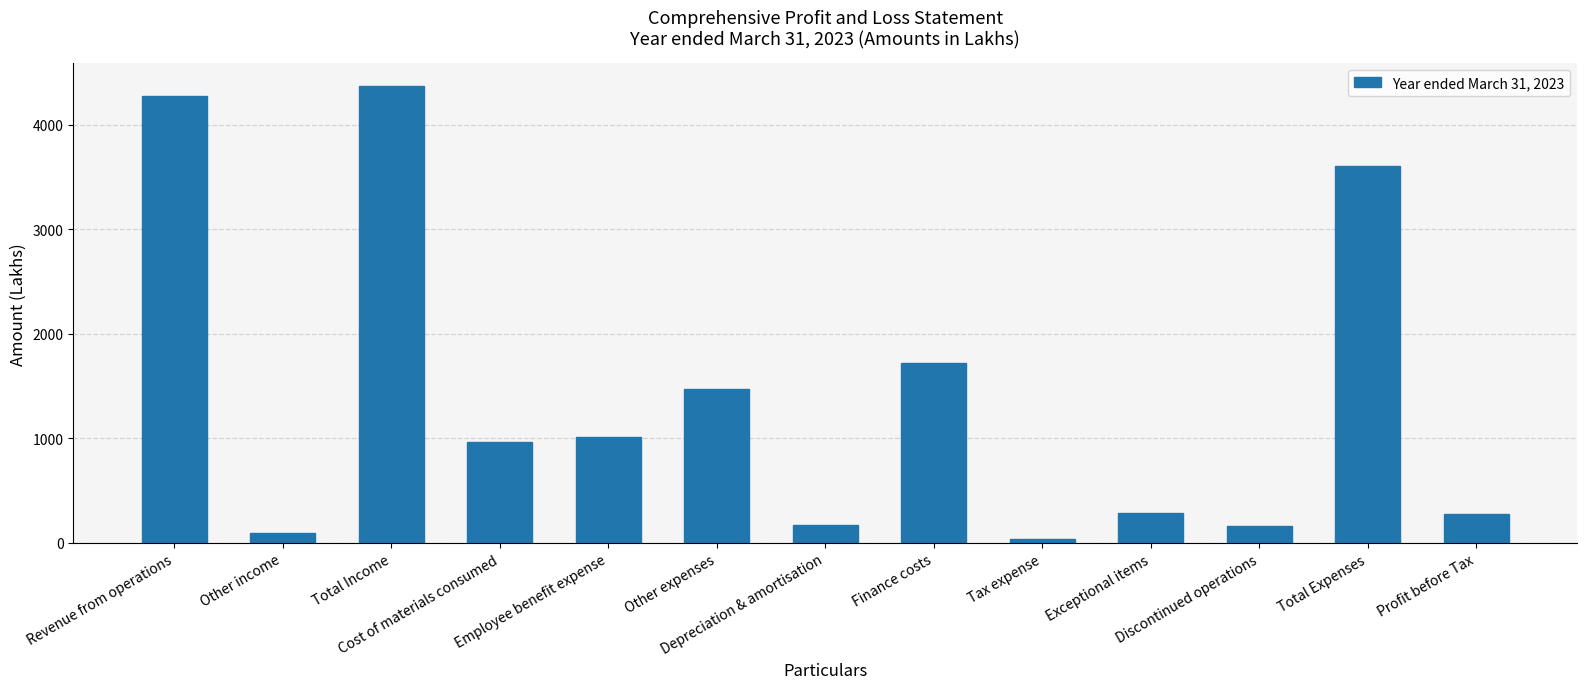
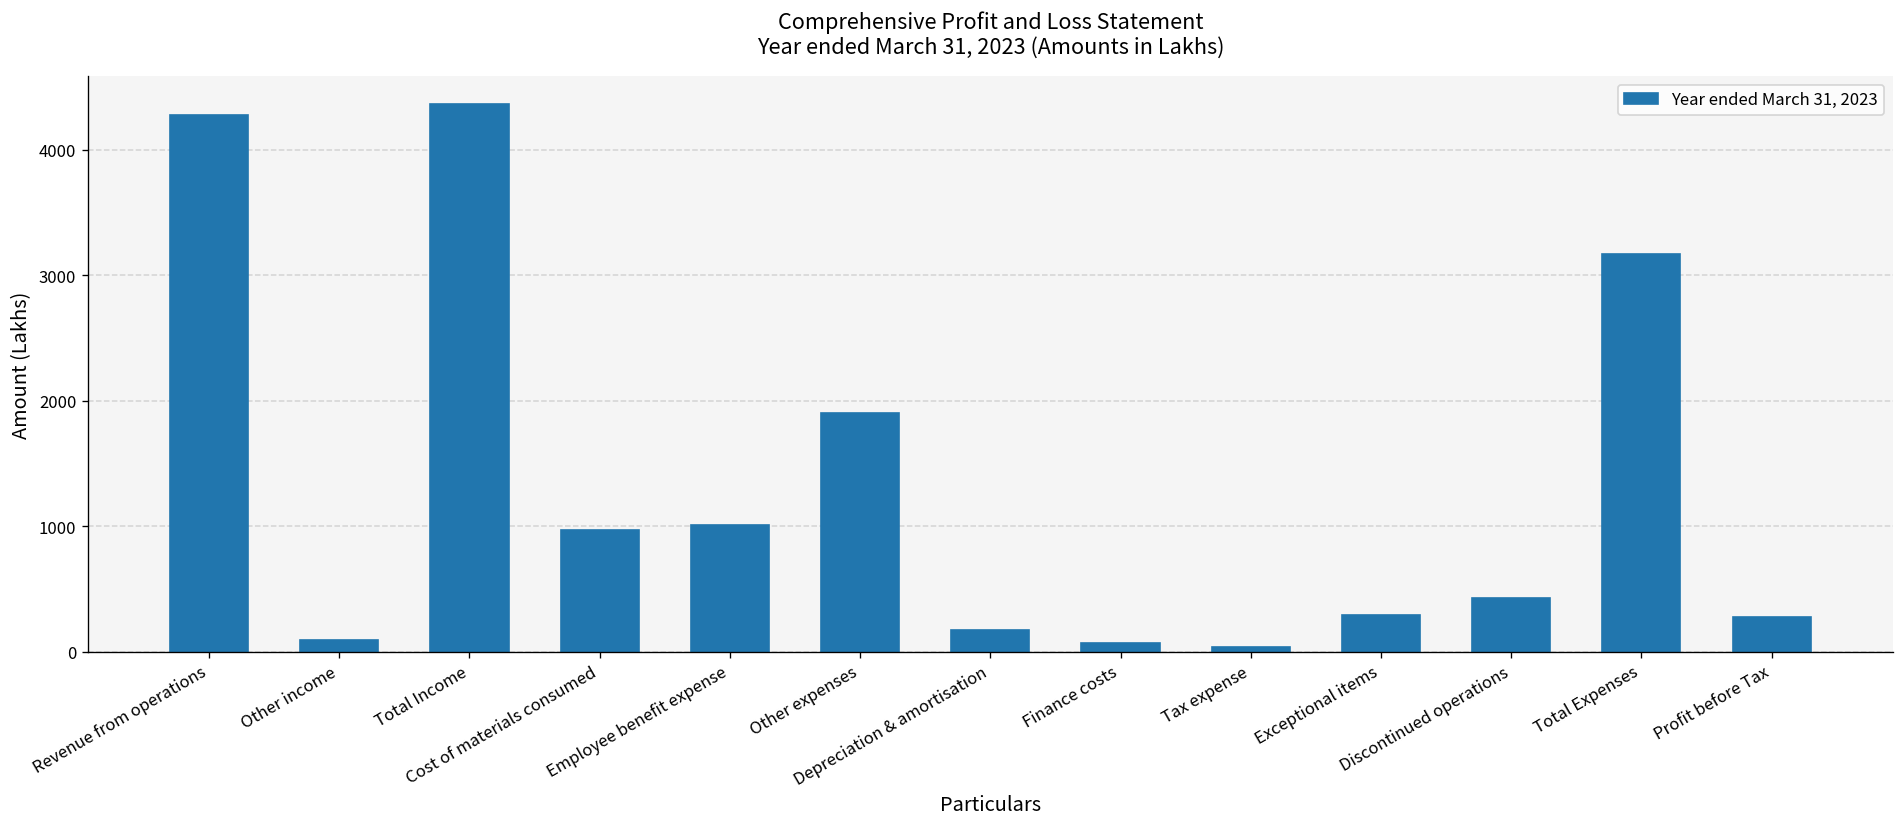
  {
    "Revenue from operations": 4270,
    "Other income": 90,
    "Total Income": 4370,
    "Cost of materials consumed": 970,
    "Employee benefit expense": 1010,
-   "Other expenses": 1470,
+   "Other expenses": 1900,
    "Depreciation & amortisation": 170,
-   "Finance costs": 1720,
+   "Finance costs": 70,
    "Tax expense": 40,
    "Exceptional items": 290,
-   "Discontinued operations": 160,
-   "Total Expenses": 3600,
+   "Discontinued operations": 430,
+   "Total Expenses": 3170,
    "Profit before Tax": 270
  }
